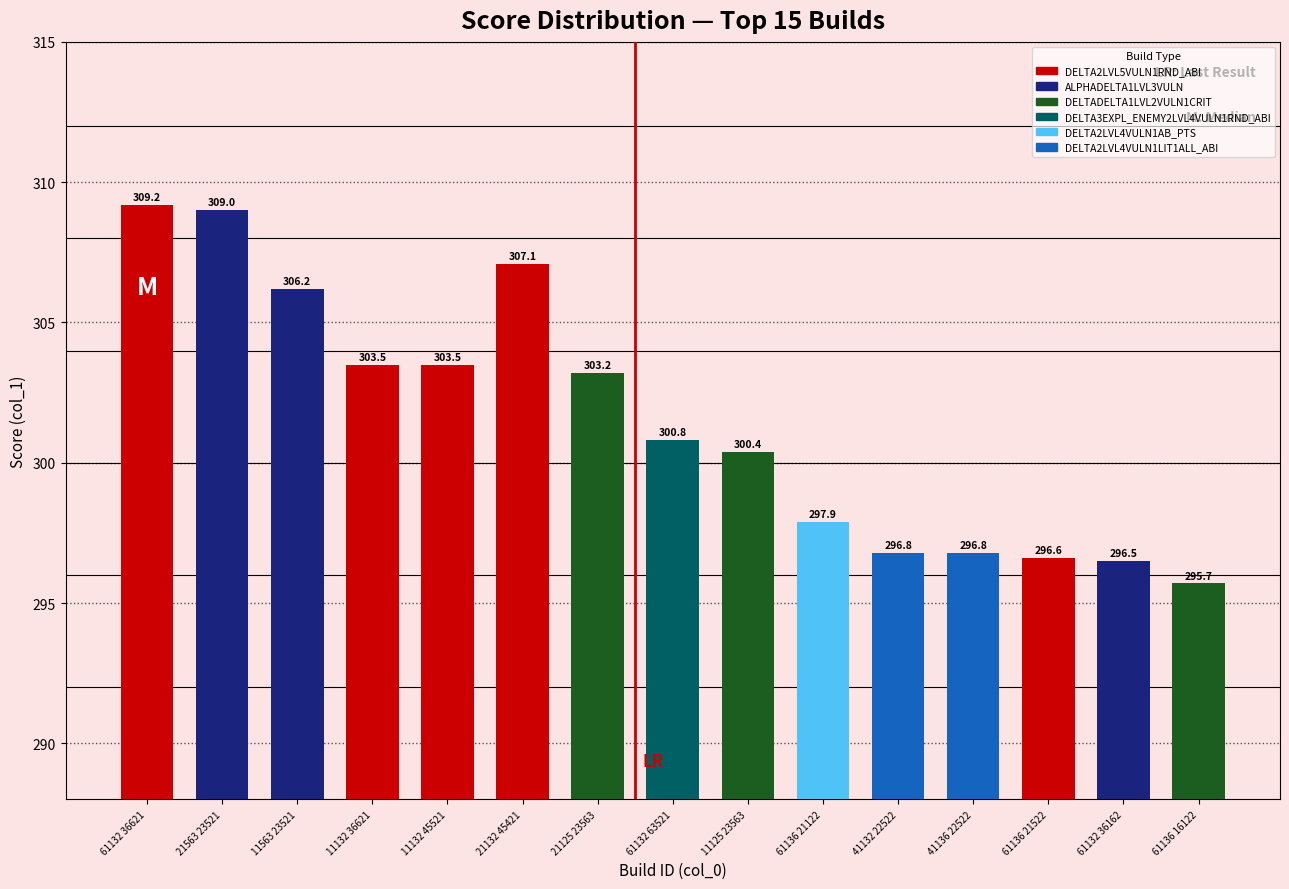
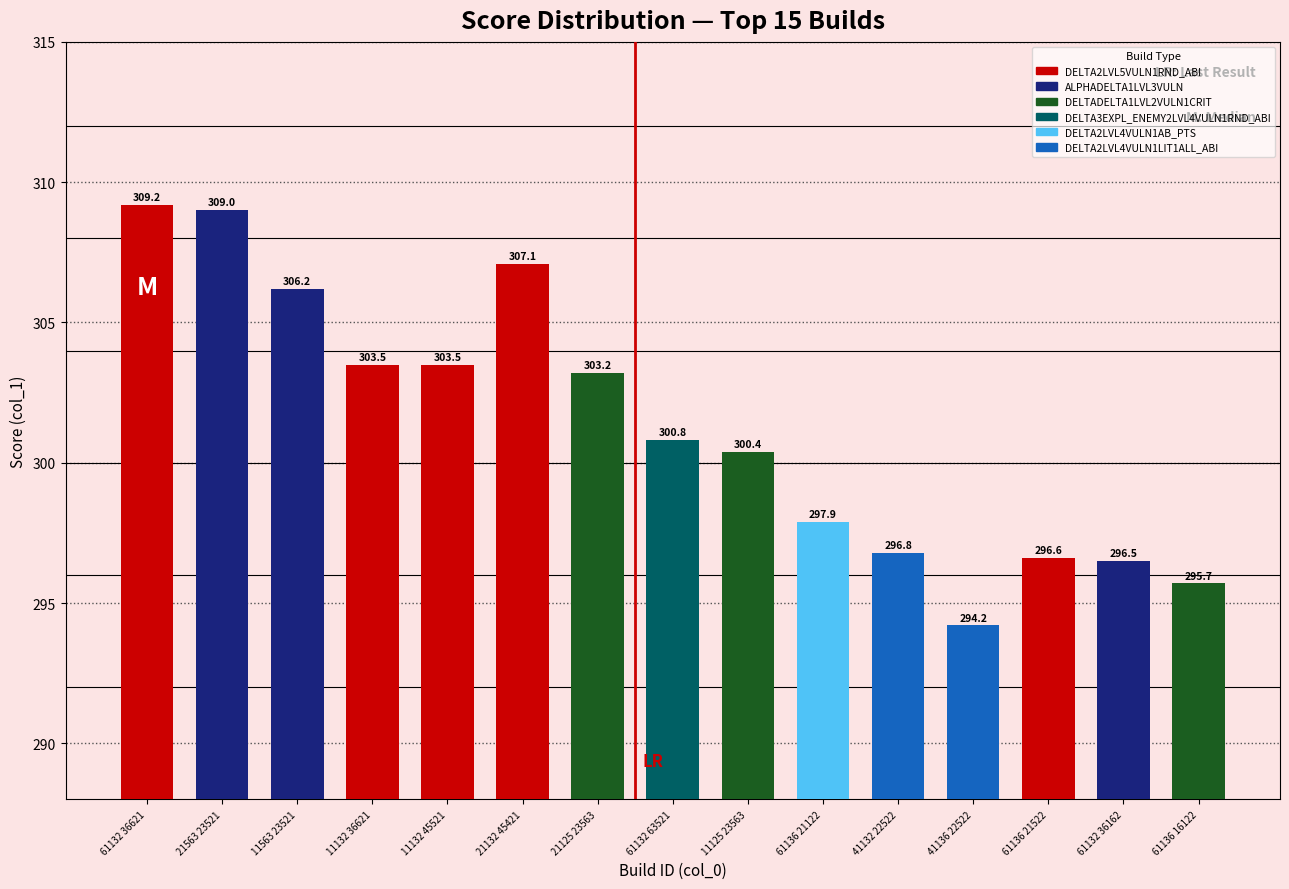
  {
    "61132 36621": 309.2,
    "21563 23521": 309.0,
    "11563 23521": 306.2,
    "11132 36621": 303.5,
    "11132 45521": 303.5,
    "21132 45421": 307.1,
    "21125 23563": 303.2,
    "61132 63521": 300.8,
    "11125 23563": 300.4,
    "61136 21122": 297.9,
    "41132 22522": 296.8,
-   "41136 22522": 296.8,
+   "41136 22522": 294.2,
    "61136 21522": 296.6,
    "61132 36162": 296.5,
    "61136 16122": 295.7
  }
